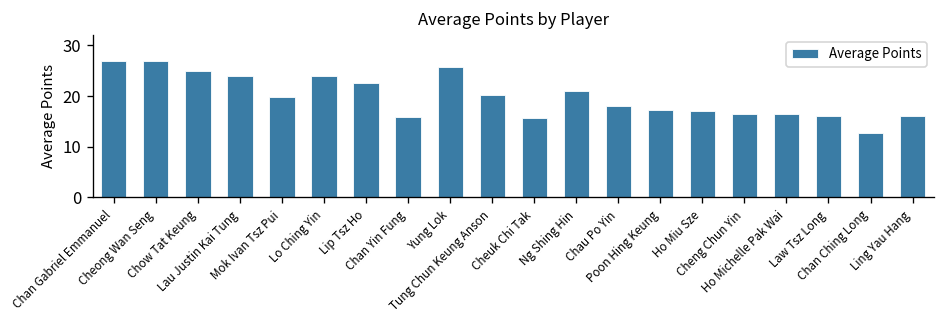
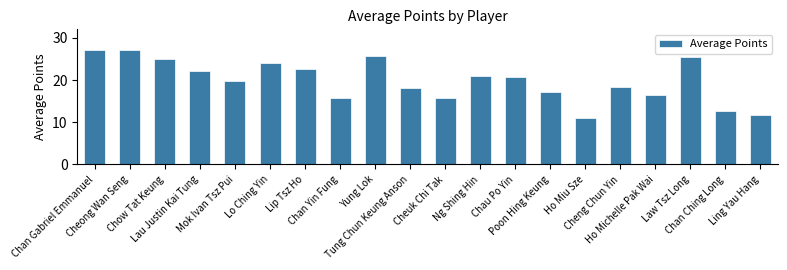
  {
    "Chan Gabriel Emmanuel": 27,
    "Cheong Wan Seng": 27,
    "Chow Tat Keung": 25,
-   "Lau Justin Kai Tung": 24,
+   "Lau Justin Kai Tung": 22,
    "Mok Ivan Tsz Pui": 20,
    "Lo Ching Yin": 24,
    "Lip Tsz Ho": 23,
    "Chan Yin Fung": 16,
    "Yung Lok": 26,
-   "Tung Chun Keung Anson": 20,
+   "Tung Chun Keung Anson": 18,
    "Cheuk Chi Tak": 16,
    "Ng Shing Hin": 21,
-   "Chau Po Yin": 18,
+   "Chau Po Yin": 21,
    "Poon Hing Keung": 17,
-   "Ho Miu Sze": 17,
-   "Cheng Chun Yin": 17,
+   "Ho Miu Sze": 11,
+   "Cheng Chun Yin": 18,
    "Ho Michelle Pak Wai": 17,
-   "Law Tsz Long": 16,
+   "Law Tsz Long": 25,
    "Chan Ching Long": 13,
-   "Ling Yau Hang": 16
+   "Ling Yau Hang": 12
  }
